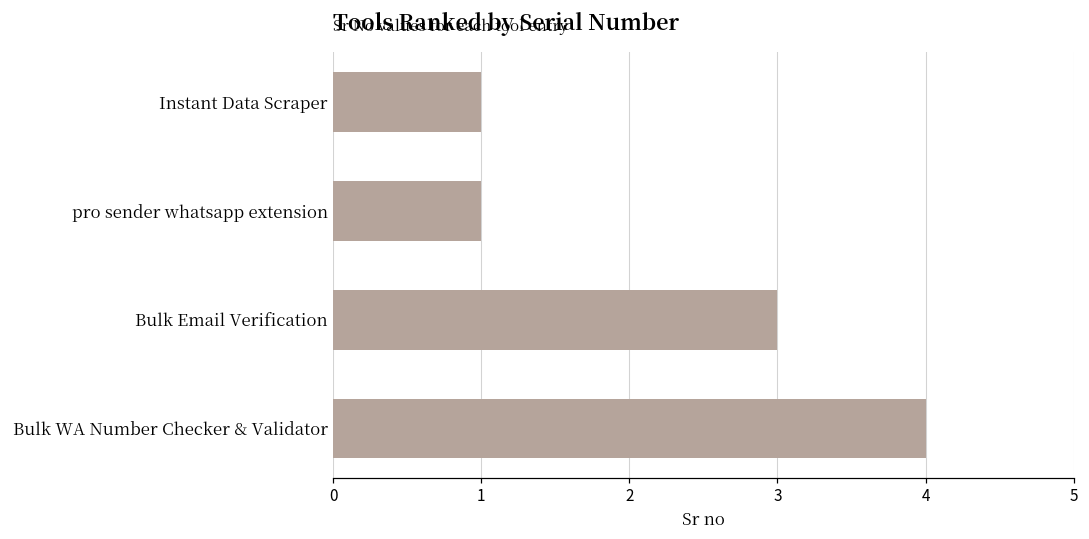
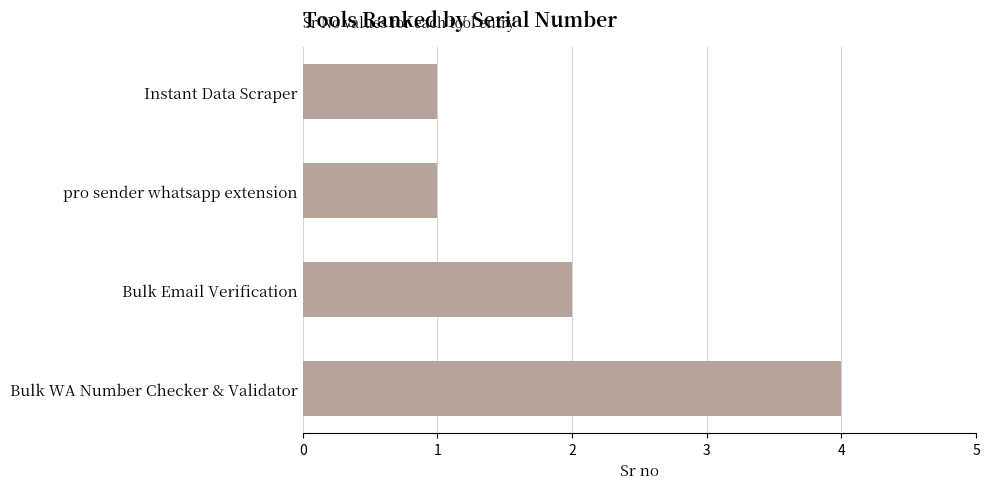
  {
    "Instant Data Scraper": 1,
    "pro sender whatsapp extension": 1,
-   "Bulk Email Verification": 3,
+   "Bulk Email Verification": 2,
    "Bulk WA Number Checker & Validator": 4
  }
